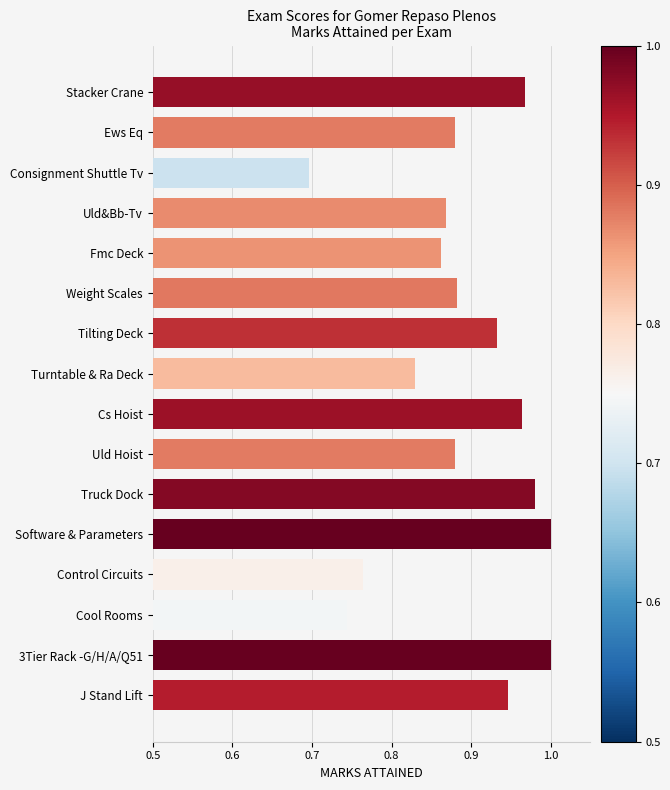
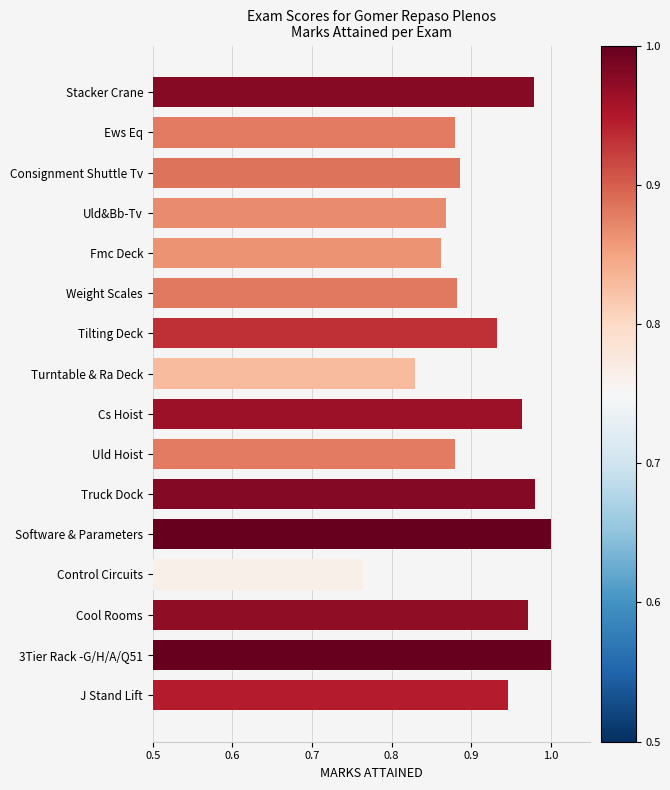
  {
-   "Stacker Crane": 0.97,
+   "Stacker Crane": 0.98,
    "Ews Eq": 0.88,
-   "Consignment Shuttle Tv": 0.70,
+   "Consignment Shuttle Tv": 0.89,
    "Uld&Bb-Tv": 0.87,
    "Fmc Deck": 0.86,
    "Weight Scales": 0.88,
    "Tilting Deck": 0.93,
    "Turntable & Ra Deck": 0.83,
    "Cs Hoist": 0.96,
    "Uld Hoist": 0.88,
    "Truck Dock": 0.98,
    "Software & Parameters": 1.00,
    "Control Circuits": 0.76,
-   "Cool Rooms": 0.74,
+   "Cool Rooms": 0.97,
    "3Tier Rack -G/H/A/Q51": 1.00,
    "J Stand Lift": 0.95
  }
